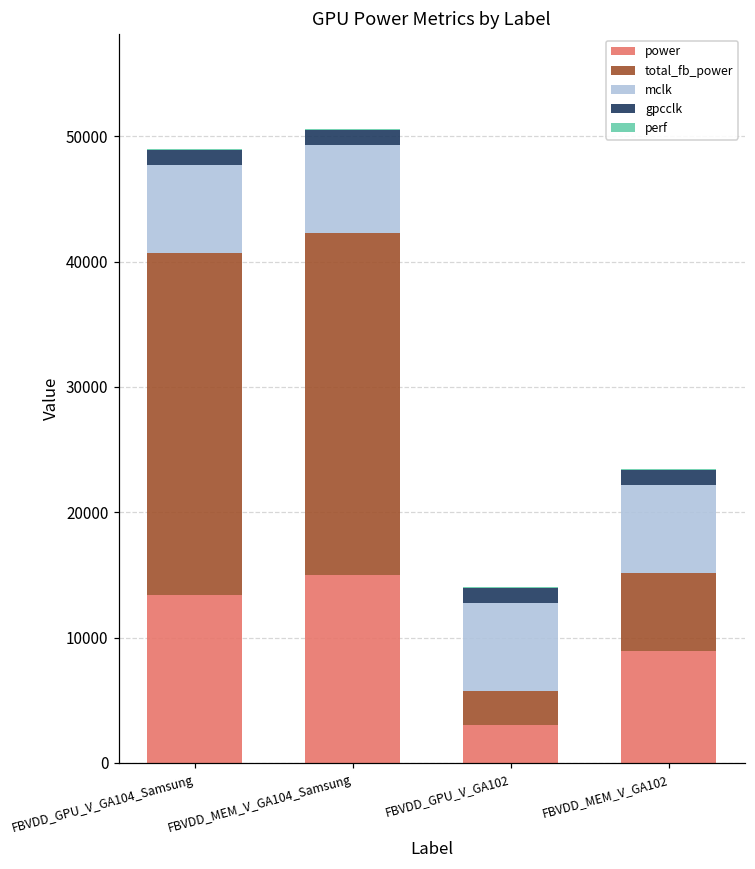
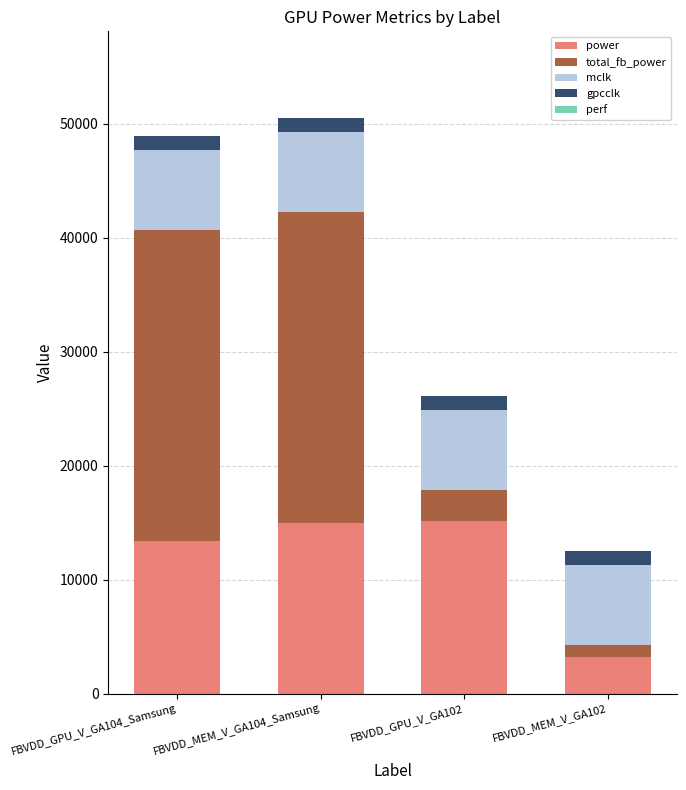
  {
    "power": {
      "FBVDD_GPU_V_GA104_Samsung": 13400,
      "FBVDD_MEM_V_GA104_Samsung": 15000,
-     "FBVDD_GPU_V_GA102": 3000,
-     "FBVDD_MEM_V_GA102": 8900
+     "FBVDD_GPU_V_GA102": 15200,
+     "FBVDD_MEM_V_GA102": 3200
    },
    "total_fb_power": {
      "FBVDD_GPU_V_GA104_Samsung": 27300,
      "FBVDD_MEM_V_GA104_Samsung": 27300,
      "FBVDD_GPU_V_GA102": 2700,
-     "FBVDD_MEM_V_GA102": 6300
+     "FBVDD_MEM_V_GA102": 1000
    },
    "mclk": {
      "FBVDD_GPU_V_GA104_Samsung": 7000,
      "FBVDD_MEM_V_GA104_Samsung": 7000,
      "FBVDD_GPU_V_GA102": 7000,
      "FBVDD_MEM_V_GA102": 7000
    },
    "perf": {
      "FBVDD_GPU_V_GA104_Samsung": 1200,
      "FBVDD_MEM_V_GA104_Samsung": 1200,
      "FBVDD_GPU_V_GA102": 1200,
      "FBVDD_MEM_V_GA102": 1200
    }
  }
